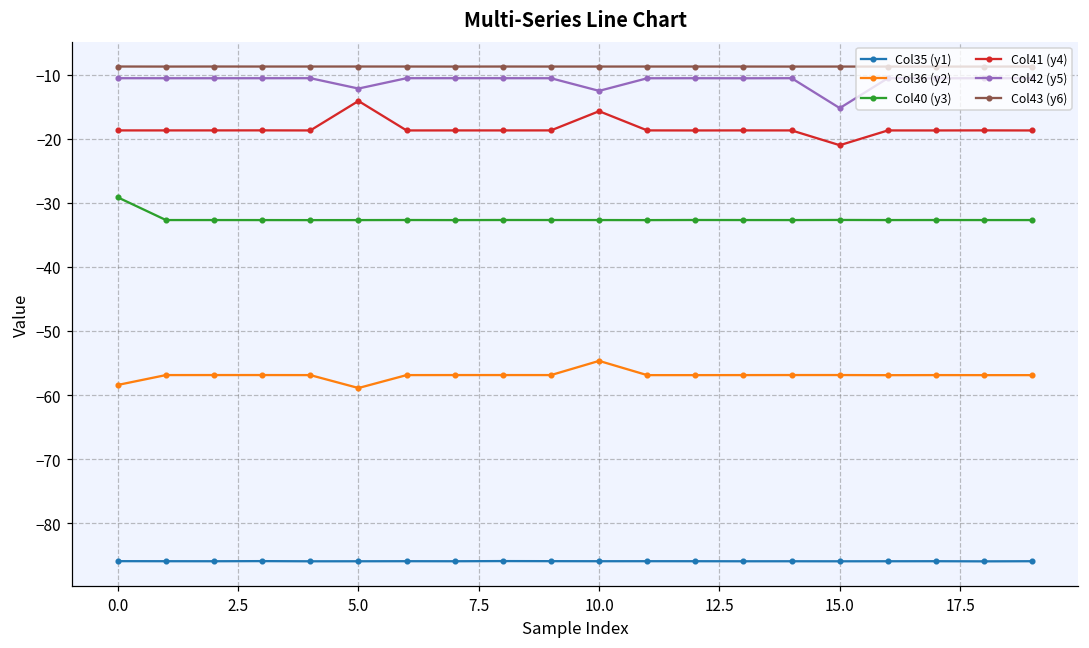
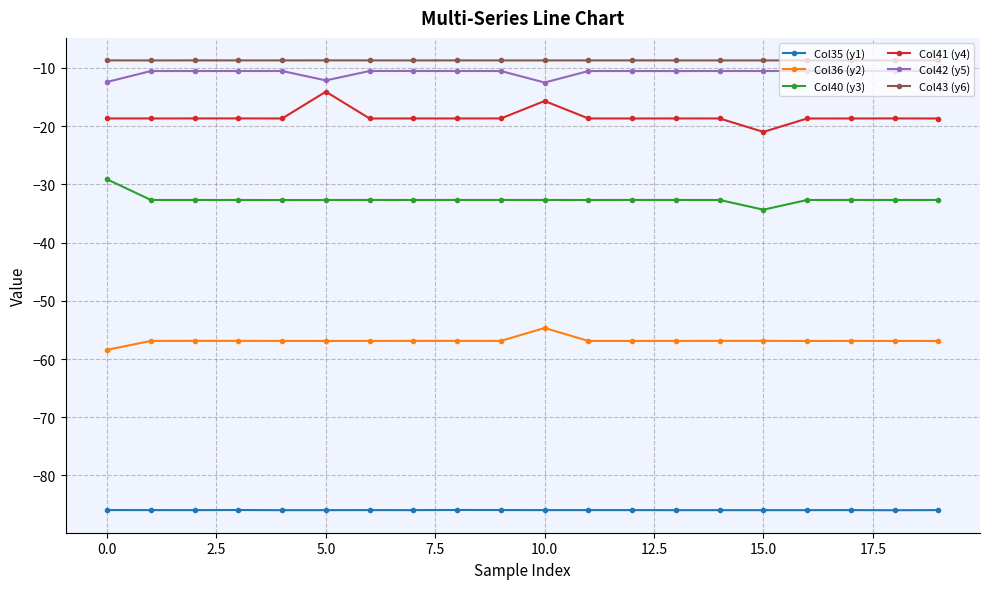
  {
    "Col35 (y1)": {
      "0.0": -86,
      "5.0": -86,
      "10.0": -86,
      "15.0": -86
    },
    "Col36 (y2)": {
      "0.0": -58,
-     "5.0": -59,
+     "5.0": -57,
      "10.0": -55,
      "15.0": -57
    },
    "Col40 (y3)": {
      "0.0": -29,
      "5.0": -33,
      "10.0": -33,
-     "15.0": -33
+     "15.0": -34
    },
    "Col41 (y4)": {
      "0.0": -19,
      "5.0": -14,
      "10.0": -16,
      "15.0": -21
    },
    "Col42 (y5)": {
-     "0.0": -11,
+     "0.0": -12,
      "5.0": -12,
      "10.0": -13,
-     "15.0": -15
+     "15.0": -11
    },
    "Col43 (y6)": {
      "0.0": -9,
      "5.0": -9,
      "10.0": -9,
      "15.0": -9
    }
  }
